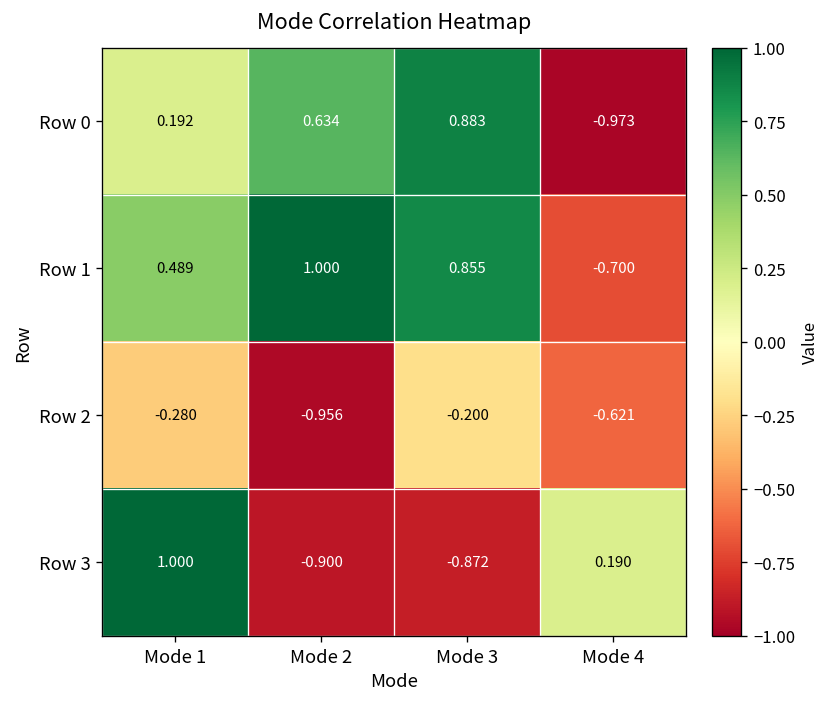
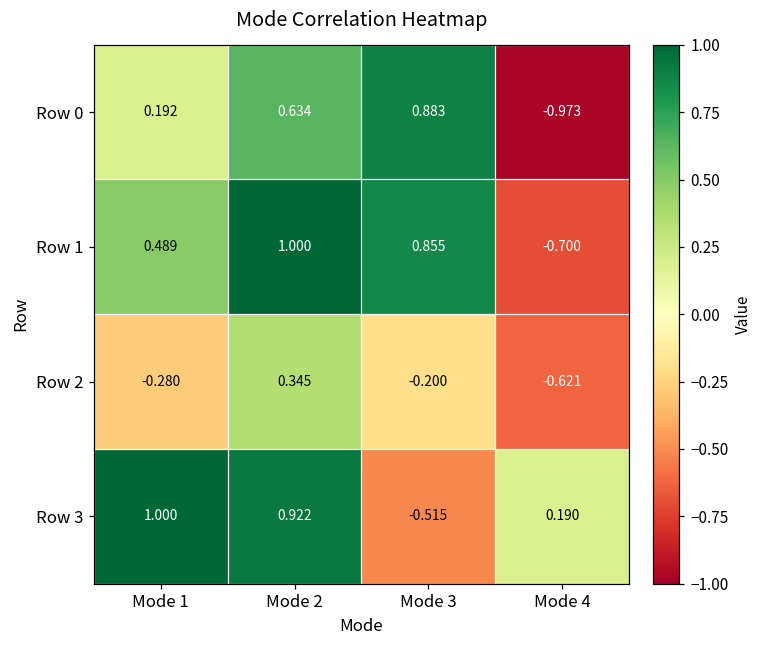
  {
    "Row 0": {
      "Mode 1": 0.192,
      "Mode 2": 0.634,
      "Mode 3": 0.883,
      "Mode 4": -0.973
    },
    "Row 1": {
      "Mode 1": 0.489,
      "Mode 2": 1.000,
      "Mode 3": 0.855,
      "Mode 4": -0.700
    },
    "Row 2": {
      "Mode 1": -0.280,
-     "Mode 2": -0.956,
+     "Mode 2": 0.345,
      "Mode 3": -0.200,
      "Mode 4": -0.621
    },
    "Row 3": {
      "Mode 1": 1.000,
-     "Mode 2": -0.900,
-     "Mode 3": -0.872,
+     "Mode 2": 0.922,
+     "Mode 3": -0.515,
      "Mode 4": 0.190
    }
  }
